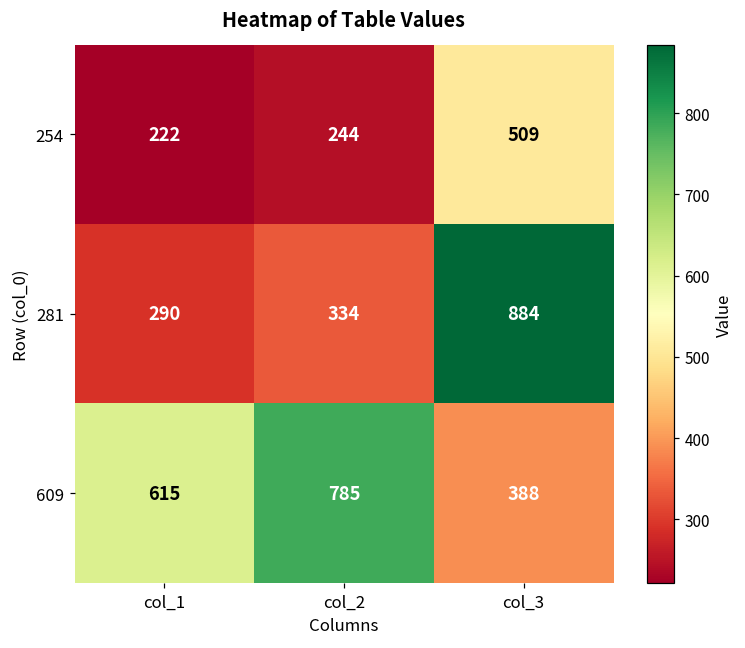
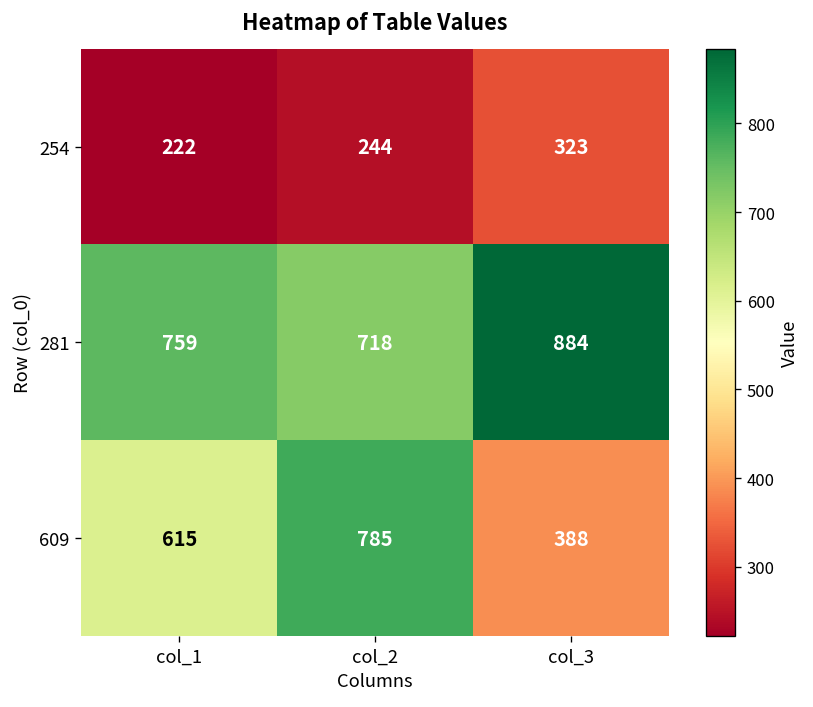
  {
    "254": {
      "col_1": 222,
      "col_2": 244,
-     "col_3": 509
+     "col_3": 323
    },
    "281": {
-     "col_1": 290,
-     "col_2": 334,
+     "col_1": 759,
+     "col_2": 718,
      "col_3": 884
    },
    "609": {
      "col_1": 615,
      "col_2": 785,
      "col_3": 388
    }
  }
